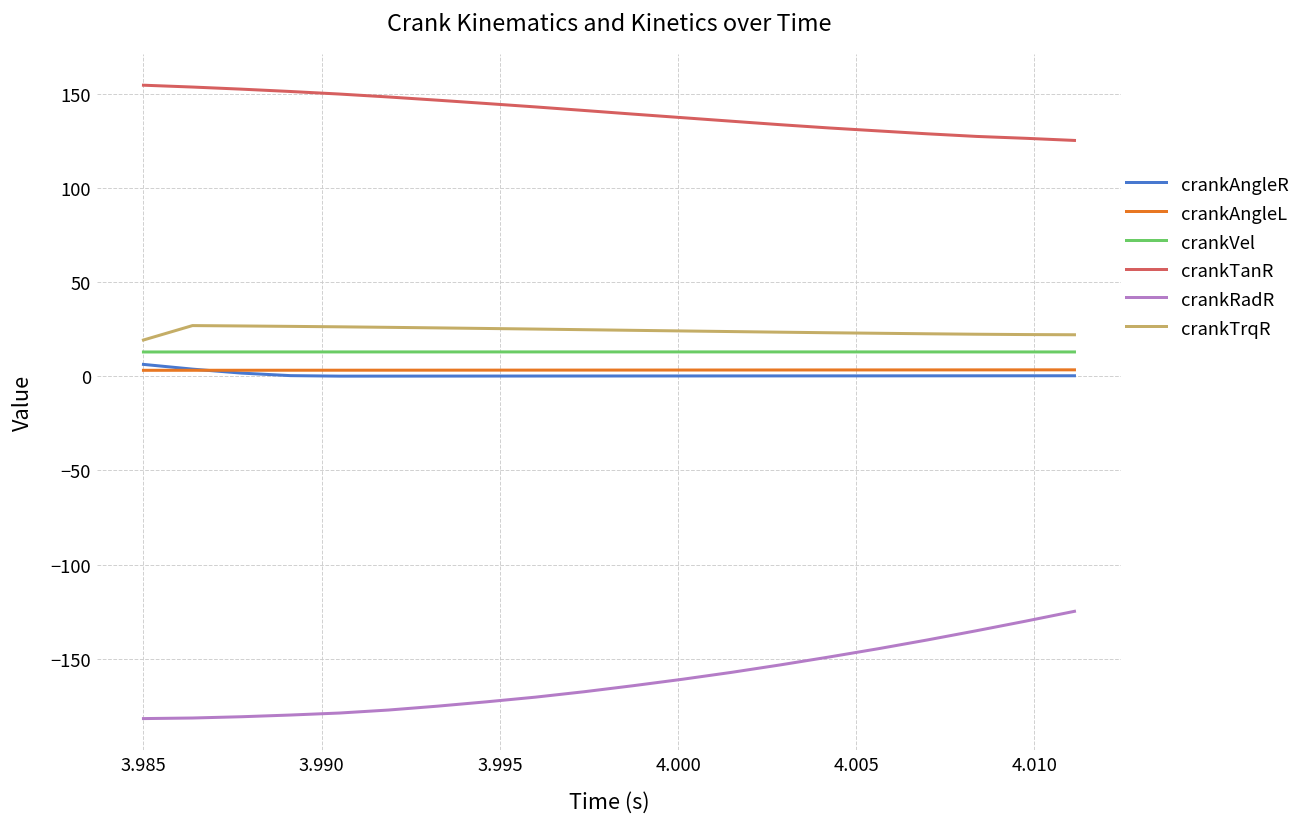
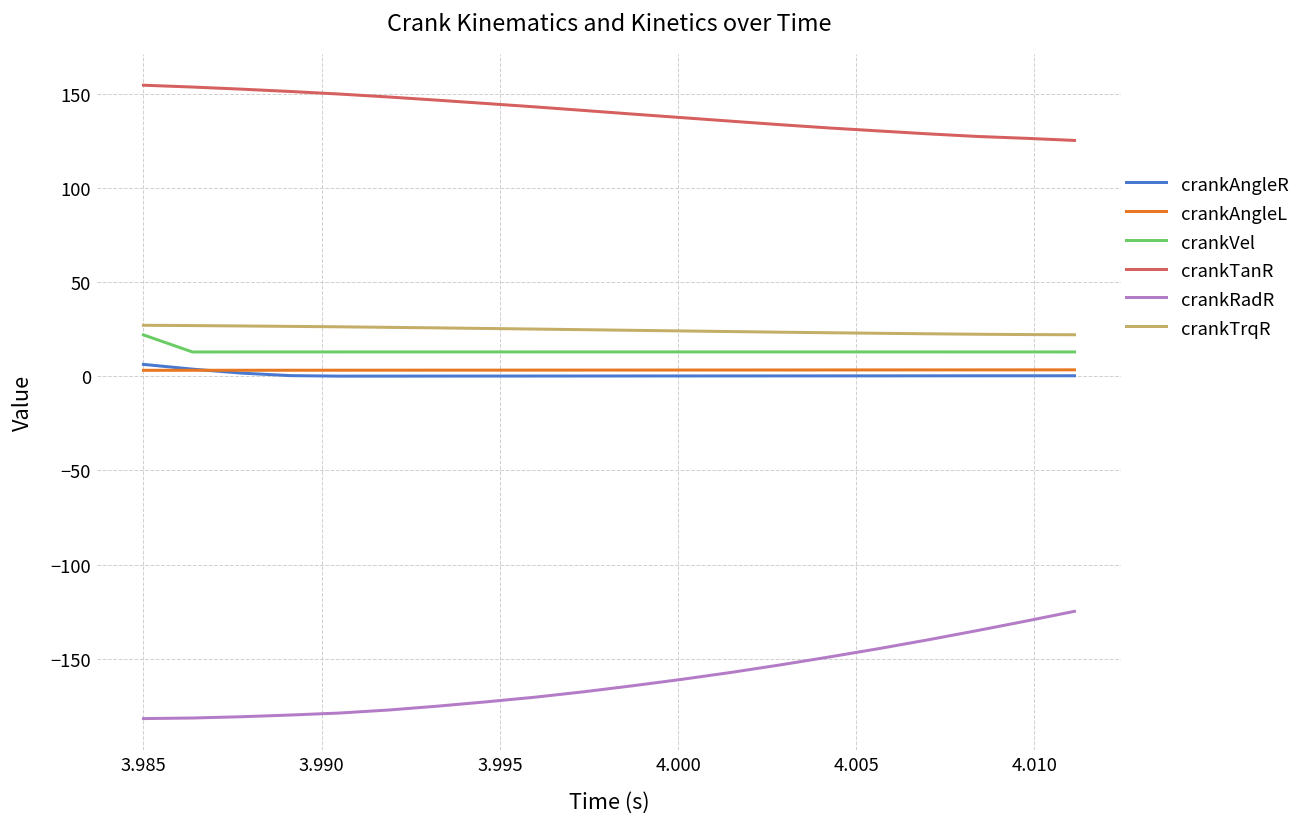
  {
    "crankAngleR": {
      "3.985": 6
    },
    "crankAngleL": {
      "3.985": 3
    },
    "crankVel": {
-     "3.985": 13
+     "3.985": 22
    },
    "crankTanR": {
      "3.985": 154
    },
    "crankRadR": {
      "3.985": -182
    },
    "crankTrqR": {
-     "3.985": 19
+     "3.985": 27
    }
  }
